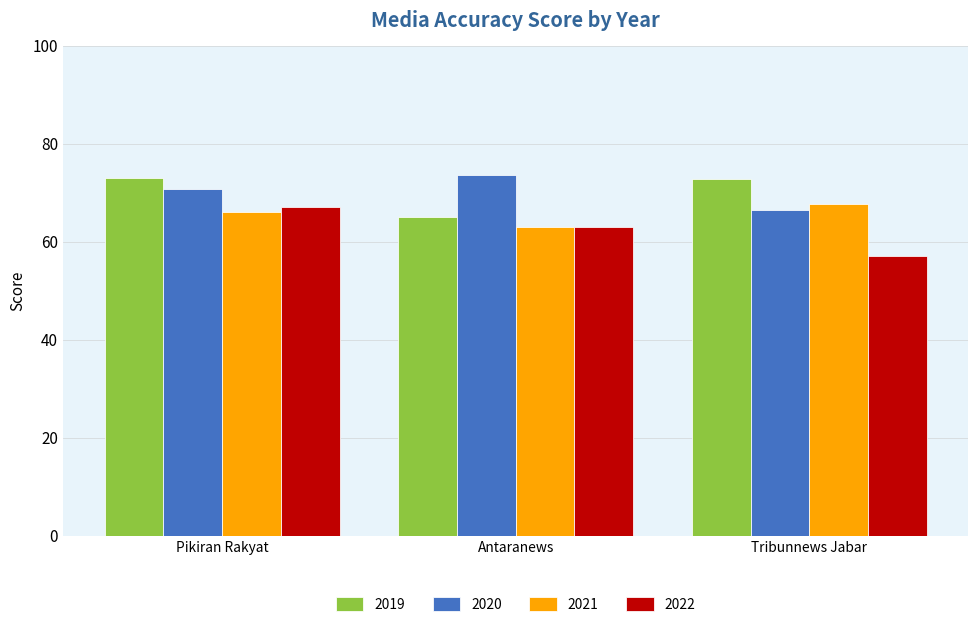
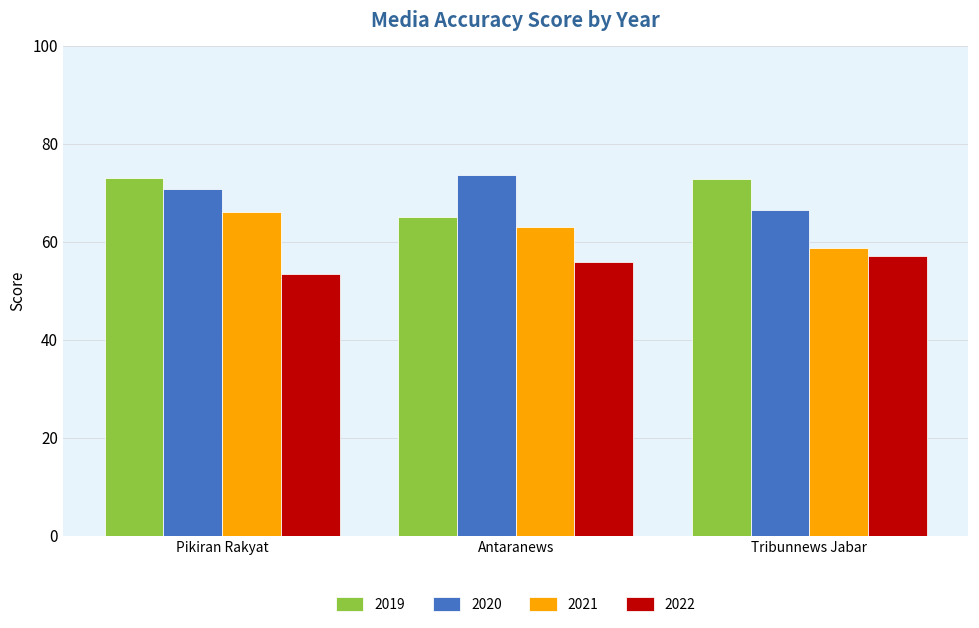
  {
    "2019": {
      "Pikiran Rakyat": 73,
      "Antaranews": 65,
      "Tribunnews Jabar": 73
    },
    "2020": {
      "Pikiran Rakyat": 71,
      "Antaranews": 74,
      "Tribunnews Jabar": 66
    },
    "2021": {
      "Pikiran Rakyat": 66,
      "Antaranews": 63,
-     "Tribunnews Jabar": 68
+     "Tribunnews Jabar": 59
    },
    "2022": {
-     "Pikiran Rakyat": 67,
-     "Antaranews": 63,
+     "Pikiran Rakyat": 53,
+     "Antaranews": 56,
      "Tribunnews Jabar": 57
    }
  }
